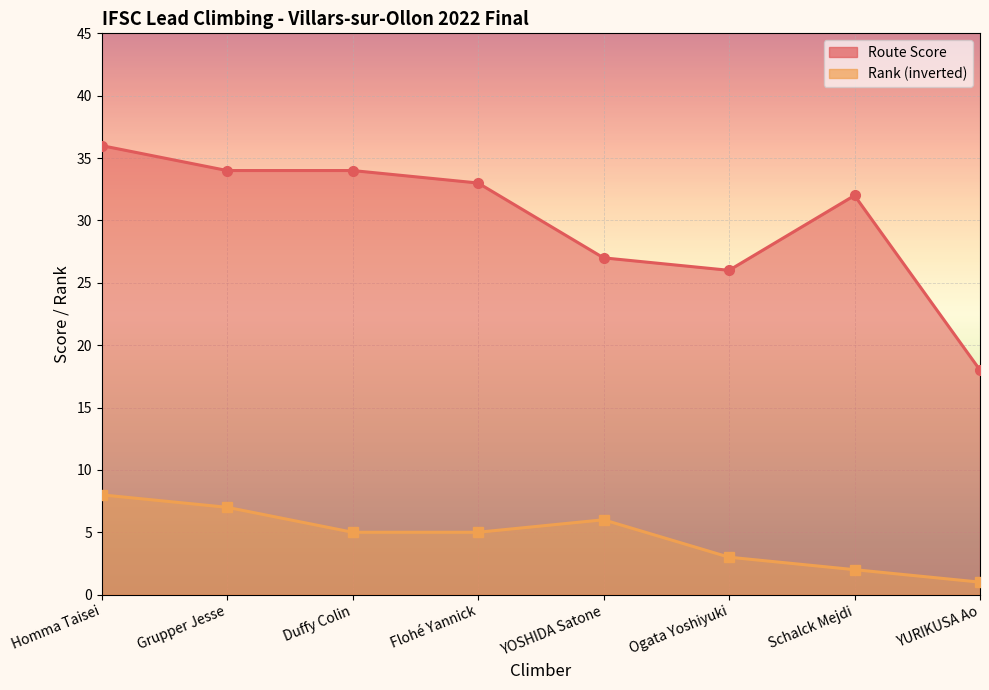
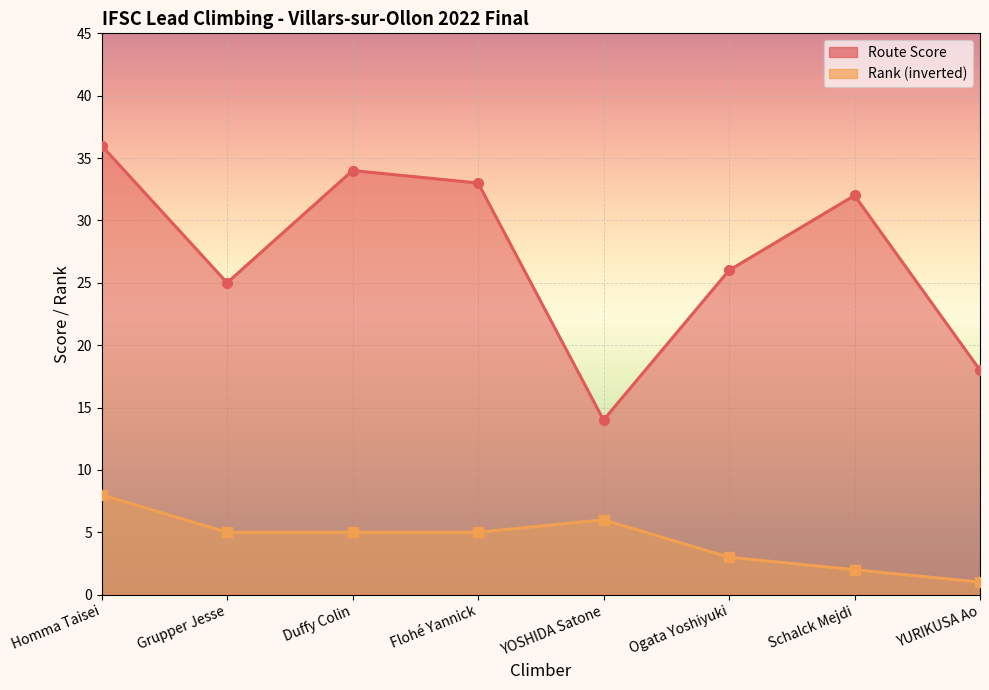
  {
    "Route Score": {
      "Homma Taisei": 36,
-     "Grupper Jesse": 34,
+     "Grupper Jesse": 25,
      "Duffy Colin": 34,
      "Flohé Yannick": 33,
-     "YOSHIDA Satone": 27,
+     "YOSHIDA Satone": 14,
      "Ogata Yoshiyuki": 26,
      "Schalck Mejdi": 32,
      "YURIKUSA Ao": 18
    },
    "Rank (inverted)": {
      "Homma Taisei": 8.0,
-     "Grupper Jesse": 7.0,
+     "Grupper Jesse": 5.0,
      "Duffy Colin": 5.0,
      "Flohé Yannick": 5.0,
      "YOSHIDA Satone": 6.0,
      "Ogata Yoshiyuki": 3.0,
      "Schalck Mejdi": 2.0,
      "YURIKUSA Ao": 1.0
    }
  }
